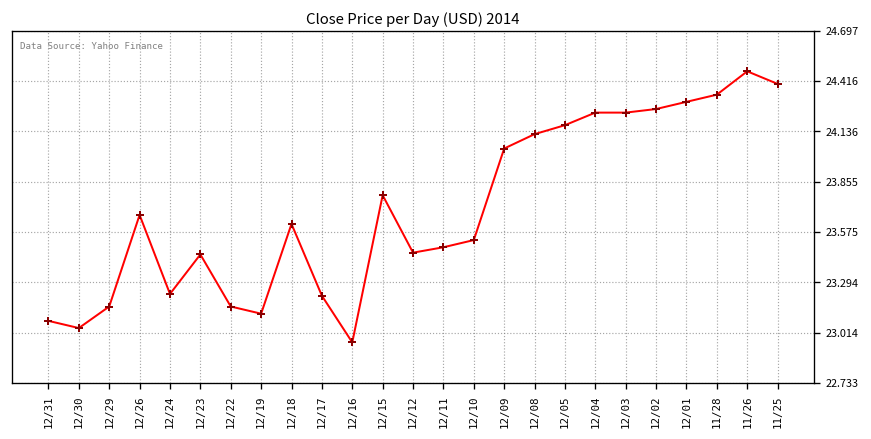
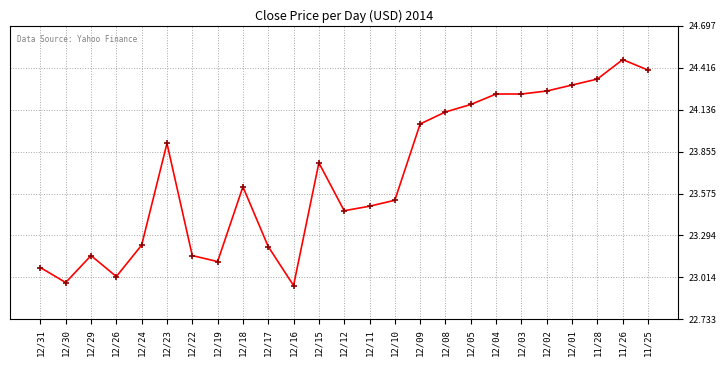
  {
    "12/31": 23.08,
-   "12/30": 23.04,
+   "12/30": 22.98,
    "12/29": 23.16,
-   "12/26": 23.67,
+   "12/26": 23.02,
    "12/24": 23.23,
-   "12/23": 23.45,
+   "12/23": 23.91,
    "12/22": 23.16,
    "12/19": 23.12,
    "12/18": 23.62,
    "12/17": 23.22,
    "12/16": 22.96,
    "12/15": 23.78,
    "12/12": 23.46,
    "12/11": 23.49,
    "12/10": 23.53,
    "12/09": 24.04,
    "12/08": 24.12,
    "12/05": 24.17,
    "12/04": 24.24,
    "12/03": 24.24,
    "12/02": 24.26,
    "12/01": 24.30,
    "11/28": 24.34,
    "11/26": 24.47,
    "11/25": 24.40
  }
